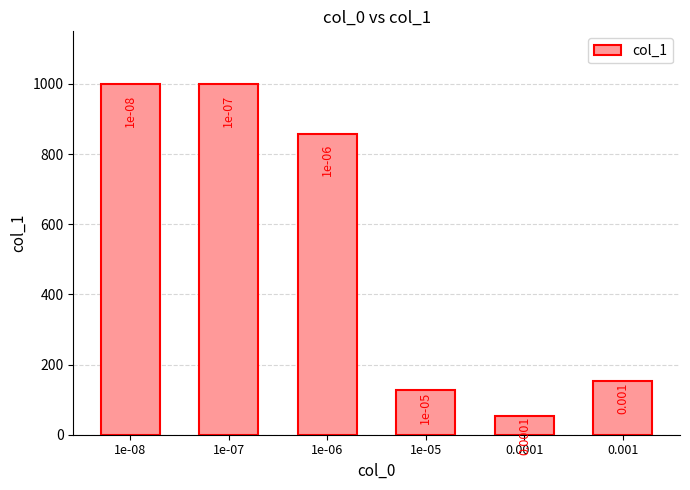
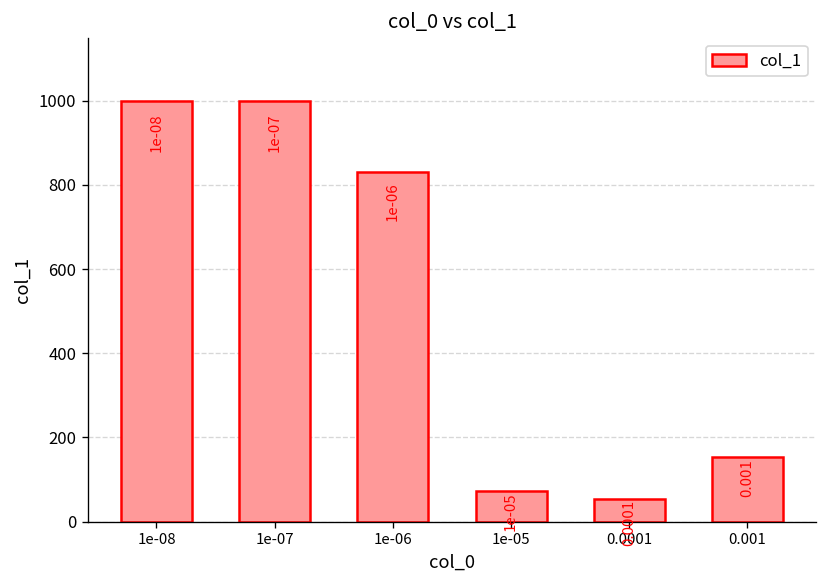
  {
-   "1e-06": 860,
-   "1e-05": 130
+   "1e-06": 830,
+   "1e-05": 70
  }
